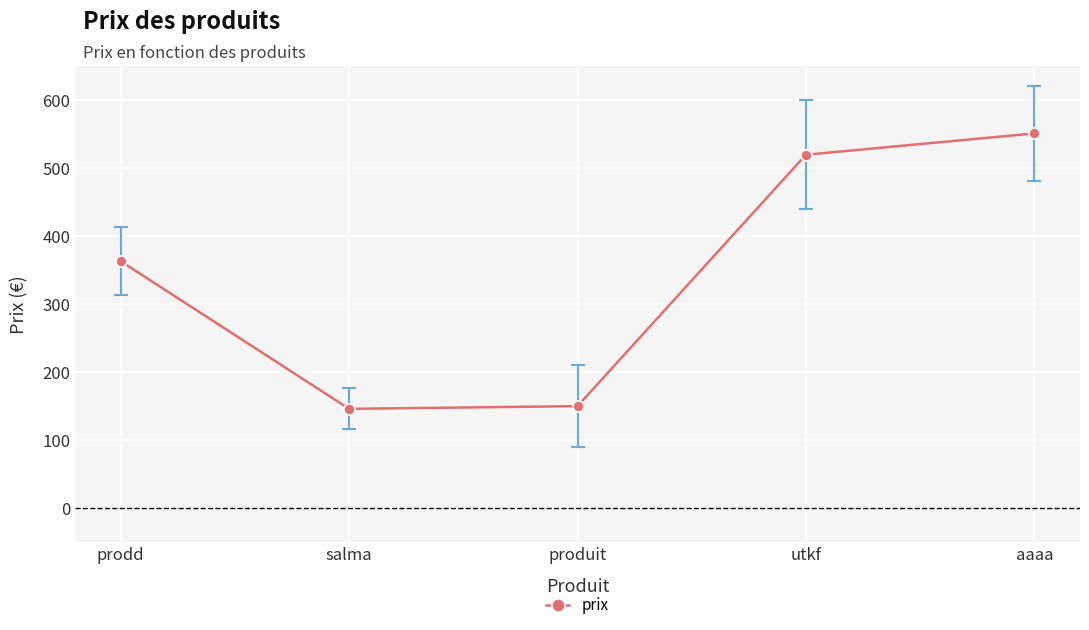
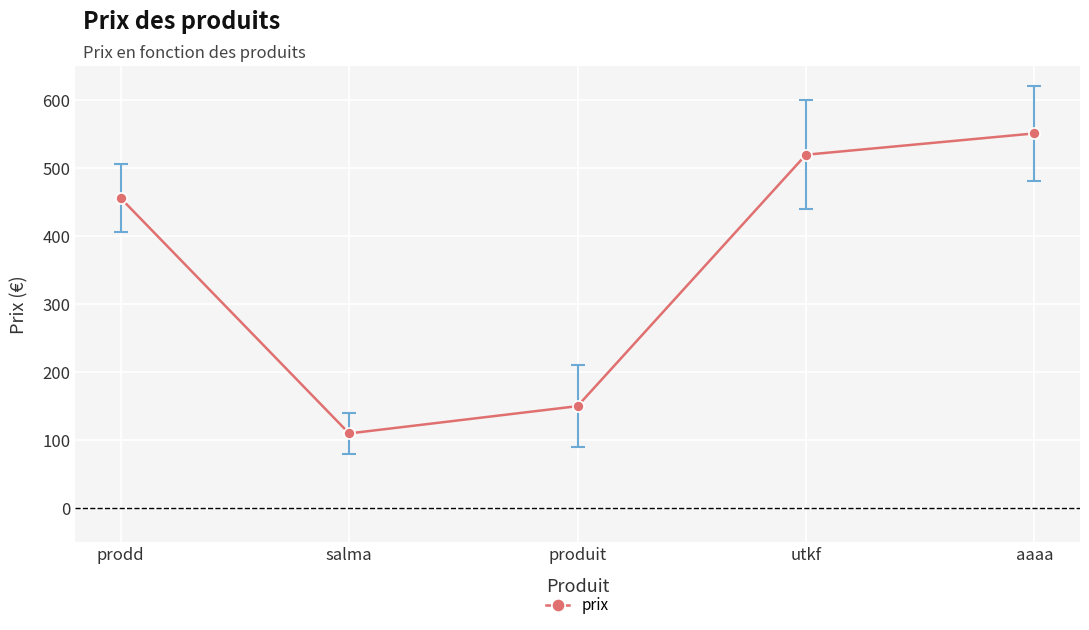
  {
    "prix": {
-     "prodd": 360,
-     "salma": 150,
+     "prodd": 460,
+     "salma": 110,
      "produit": 150,
      "utkf": 520,
      "aaaa": 550
    }
  }
